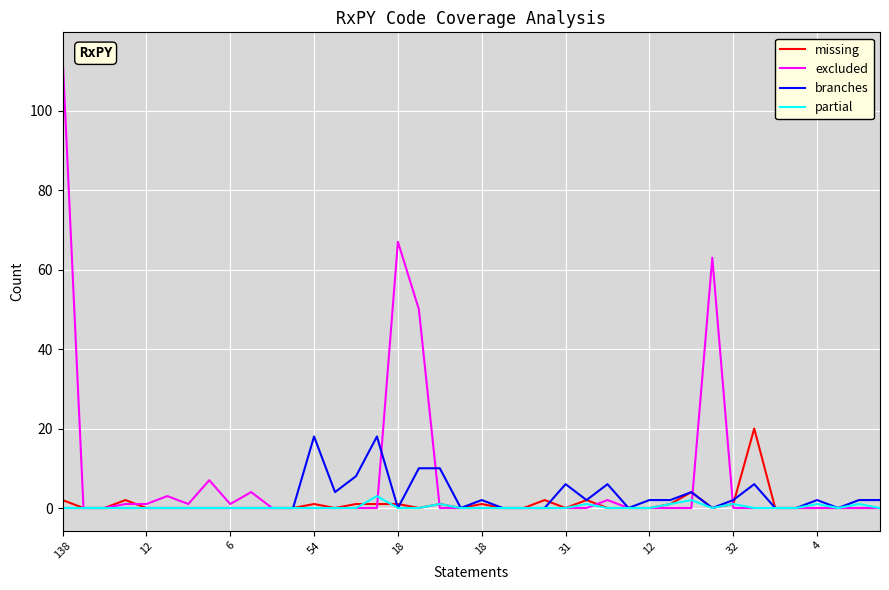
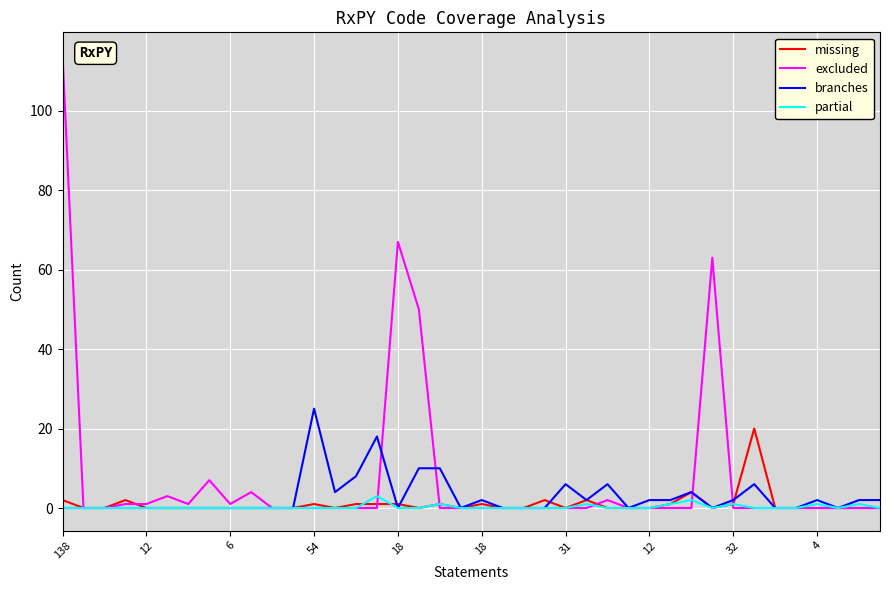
  {
    "missing": {
      "138": 2,
      "54": 1
    },
    "excluded": {
      "138": 114,
      "32": 0
    },
    "branches": {
-     "54": 18,
+     "54": 25,
      "32": 2,
      "4": 2
    },
    "partial": {
      "4": 1
    }
  }
